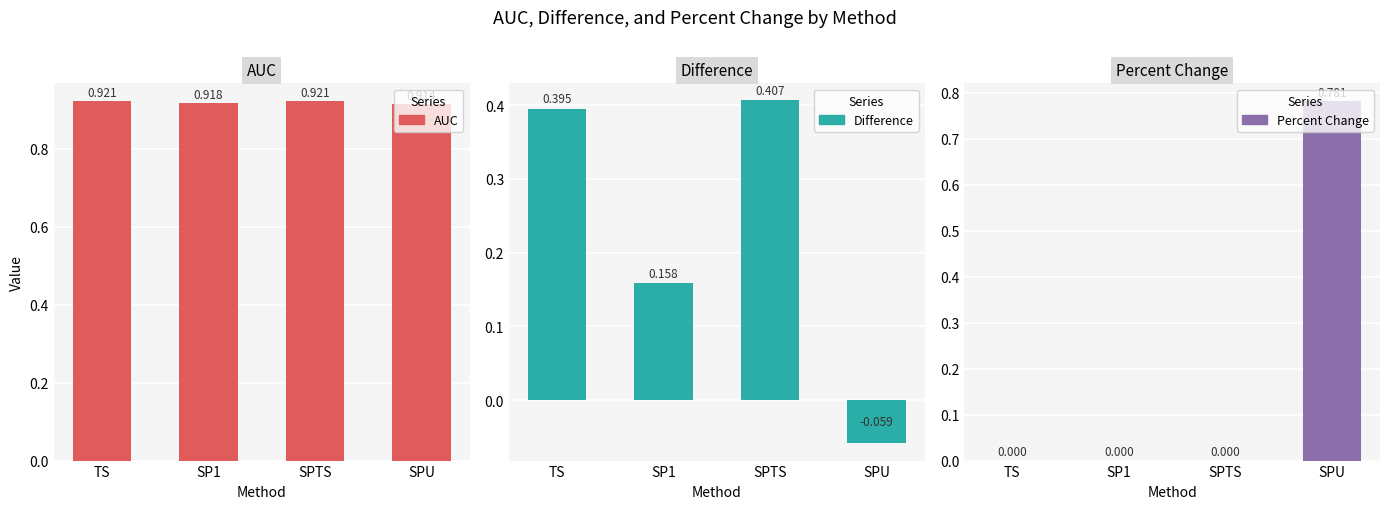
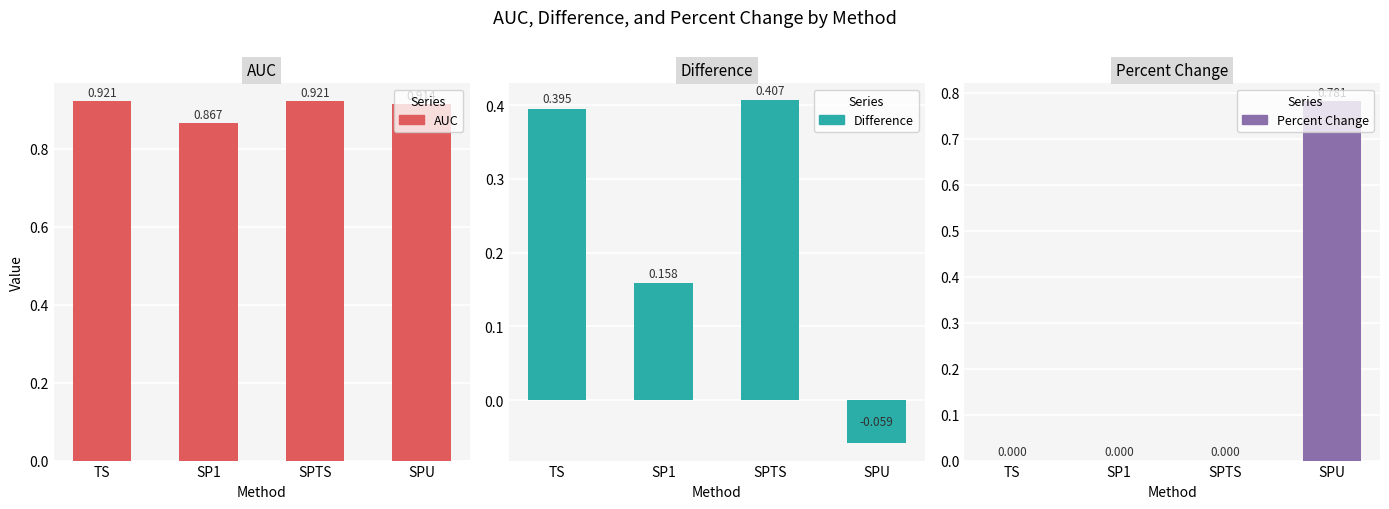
  {
    "AUC": {
      "TS": 0.921,
-     "SP1": 0.918,
+     "SP1": 0.867,
      "SPTS": 0.921
    },
    "Difference": {
      "TS": 0.395,
      "SP1": 0.158,
      "SPTS": 0.407,
      "SPU": -0.059
    },
    "Percent Change": {
      "TS": 0.000,
      "SP1": 0.000,
      "SPTS": 0.000
    }
  }
